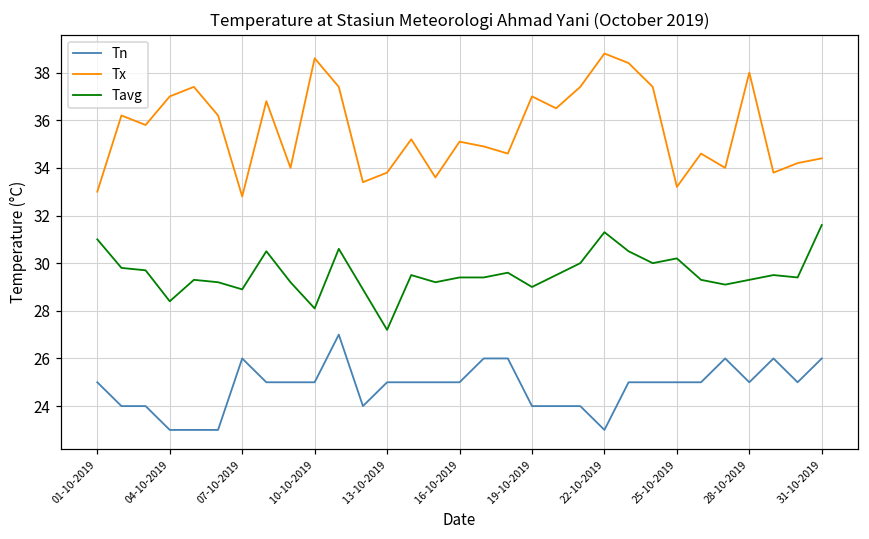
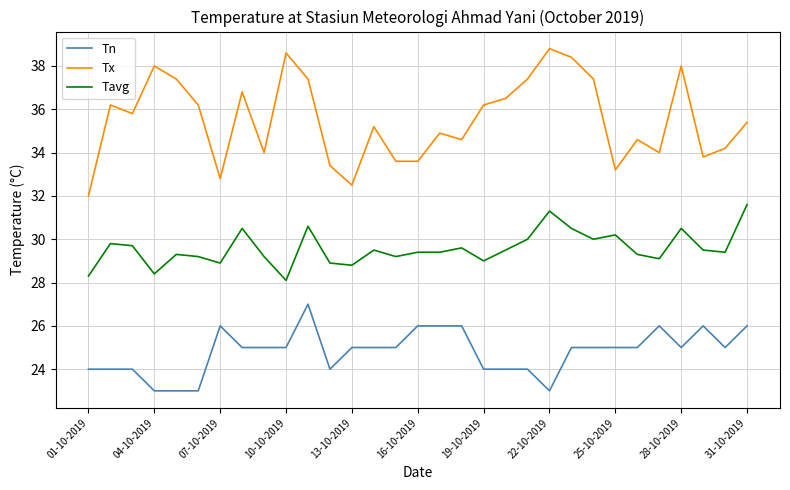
  {
    "Tn": {
-     "01-10-2019": 25,
+     "01-10-2019": 24,
      "04-10-2019": 23,
      "07-10-2019": 26,
      "10-10-2019": 25,
      "13-10-2019": 25,
-     "16-10-2019": 25,
+     "16-10-2019": 26,
      "19-10-2019": 24,
      "22-10-2019": 23,
      "25-10-2019": 25,
      "28-10-2019": 25,
      "31-10-2019": 26
    },
    "Tx": {
-     "01-10-2019": 33,
-     "04-10-2019": 37,
+     "01-10-2019": 32,
+     "04-10-2019": 38,
      "07-10-2019": 32.8,
      "10-10-2019": 38.6,
-     "13-10-2019": 33.8,
-     "16-10-2019": 35.1,
-     "19-10-2019": 37.0,
+     "13-10-2019": 32.5,
+     "16-10-2019": 33.6,
+     "19-10-2019": 36.2,
      "22-10-2019": 38.8,
      "25-10-2019": 33.2,
      "28-10-2019": 38.0,
-     "31-10-2019": 34.4
+     "31-10-2019": 35.4
    },
    "Tavg": {
-     "01-10-2019": 31.0,
+     "01-10-2019": 28.3,
      "04-10-2019": 28.4,
      "07-10-2019": 28.9,
      "10-10-2019": 28.1,
-     "13-10-2019": 27.2,
+     "13-10-2019": 28.8,
      "16-10-2019": 29.4,
      "19-10-2019": 29.0,
      "22-10-2019": 31.3,
      "25-10-2019": 30.2,
-     "28-10-2019": 29.3,
+     "28-10-2019": 30.5,
      "31-10-2019": 31.6
    }
  }
